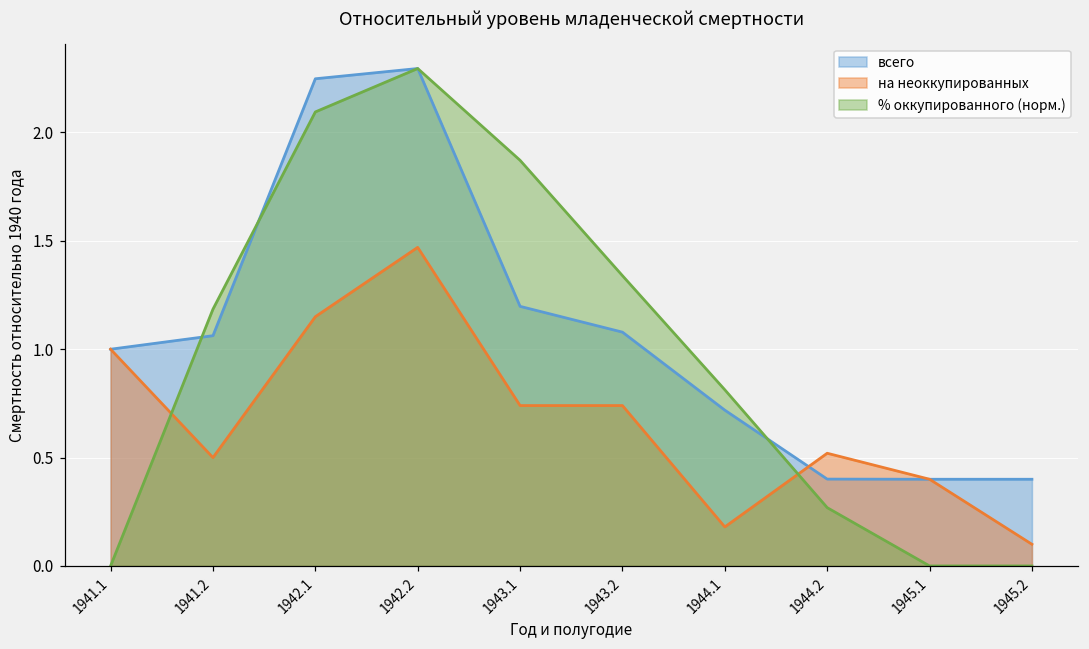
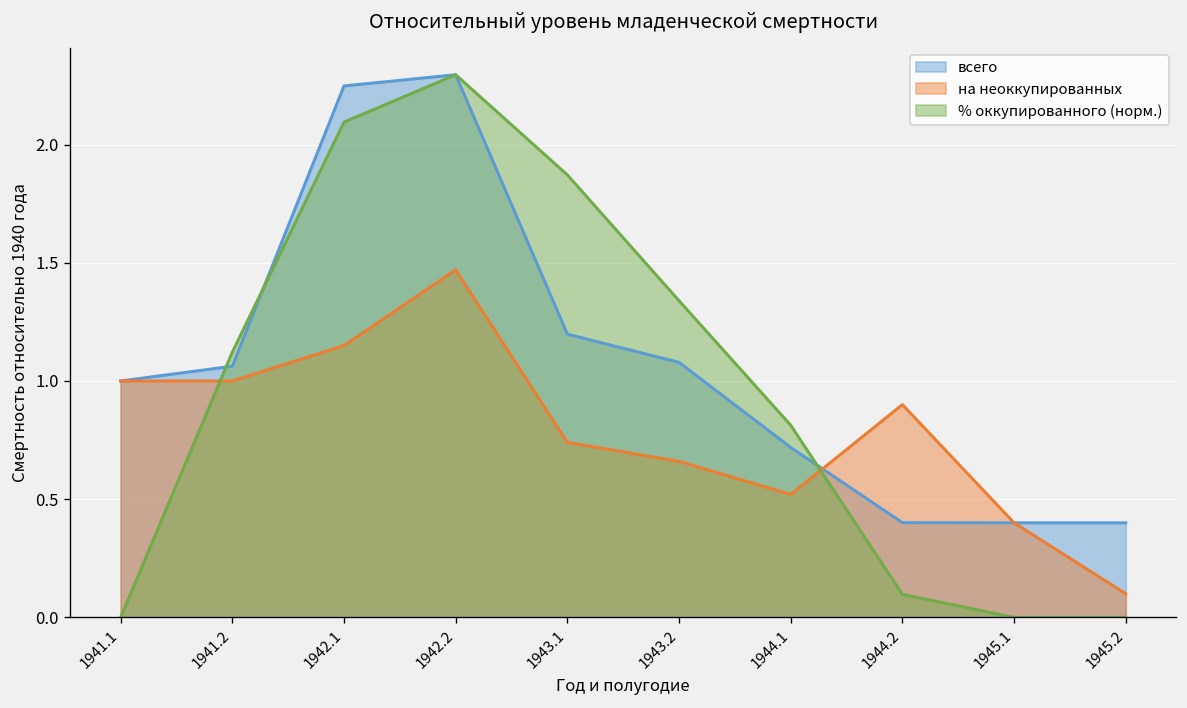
  {
    "всего": {
      "1941.2": 1.06,
      "1942.1": 2.25,
      "1943.1": 1.20,
      "1943.2": 1.08,
      "1944.1": 0.72,
      "1944.2": 0.40,
      "1945.2": 0.40
    },
    "на неоккупированных": {
-     "1941.2": 0.5,
+     "1941.2": 1.0,
      "1942.1": 1.15,
      "1942.2": 1.47,
      "1943.1": 0.74,
-     "1943.2": 0.74,
-     "1944.1": 0.18,
-     "1944.2": 0.52,
+     "1943.2": 0.66,
+     "1944.1": 0.52,
+     "1944.2": 0.90,
      "1945.2": 0.10
    },
    "% оккупированного (норм.)": {
      "1941.1": 0.00,
-     "1941.2": 1.18,
+     "1941.2": 1.12,
      "1942.1": 2.09,
      "1943.1": 1.87,
      "1943.2": 1.34,
      "1944.1": 0.81,
-     "1944.2": 0.27,
+     "1944.2": 0.10,
      "1945.1": 0.00,
      "1945.2": 0.00
    }
  }
